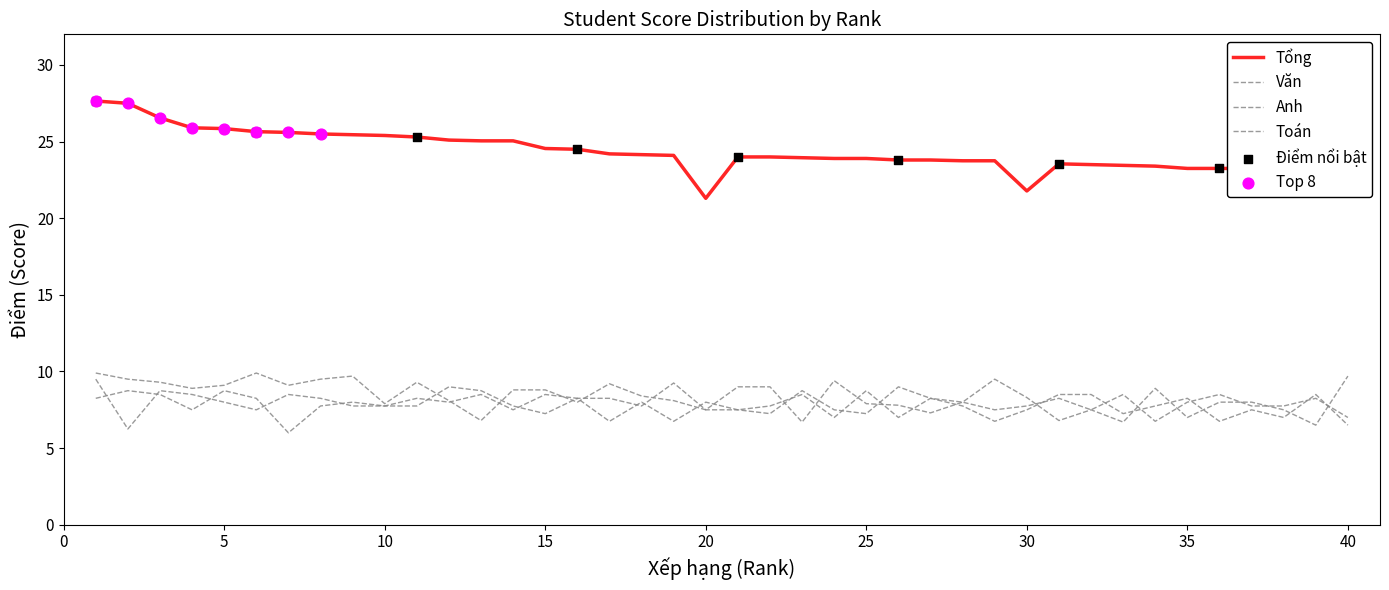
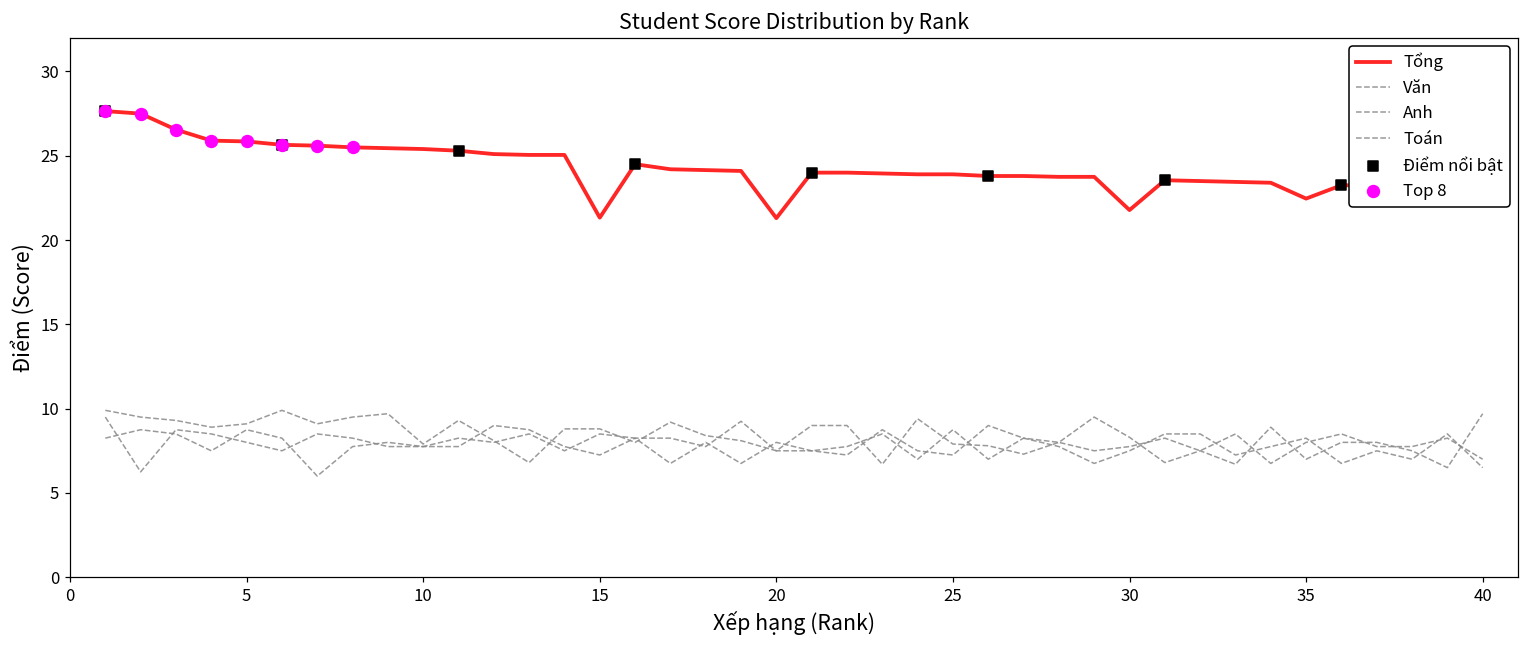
  {
    "Tổng": {
      "10": 25.4,
-     "15": 24.6,
+     "15": 21.3,
      "20": 21.3,
      "25": 23.9,
      "30": 21.8,
-     "35": 23.3
+     "35": 22.5
    }
  }
